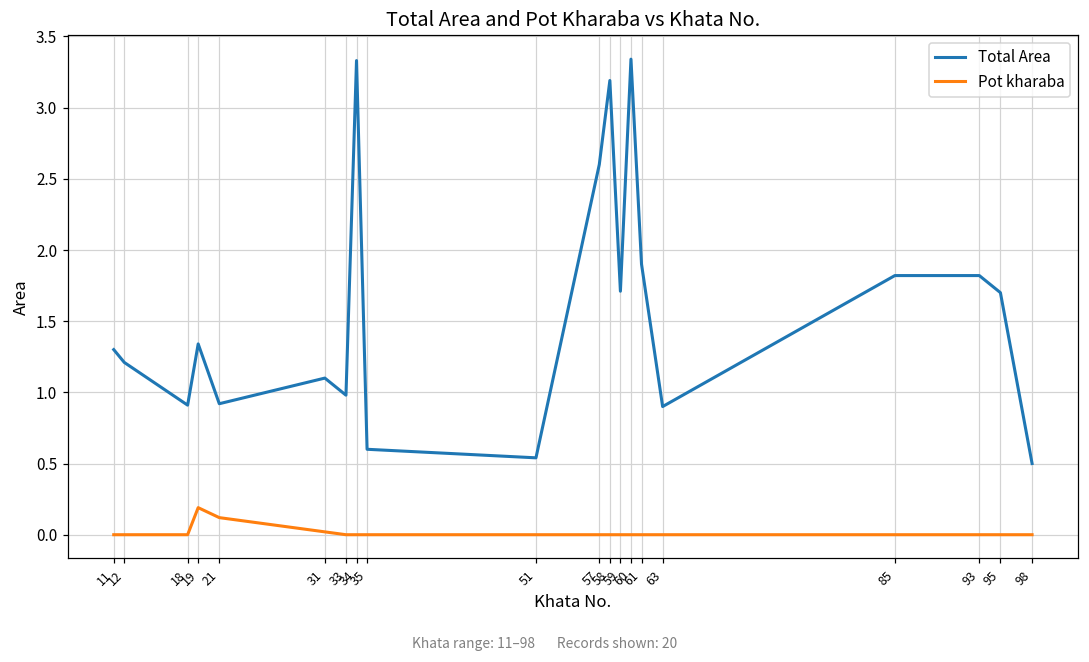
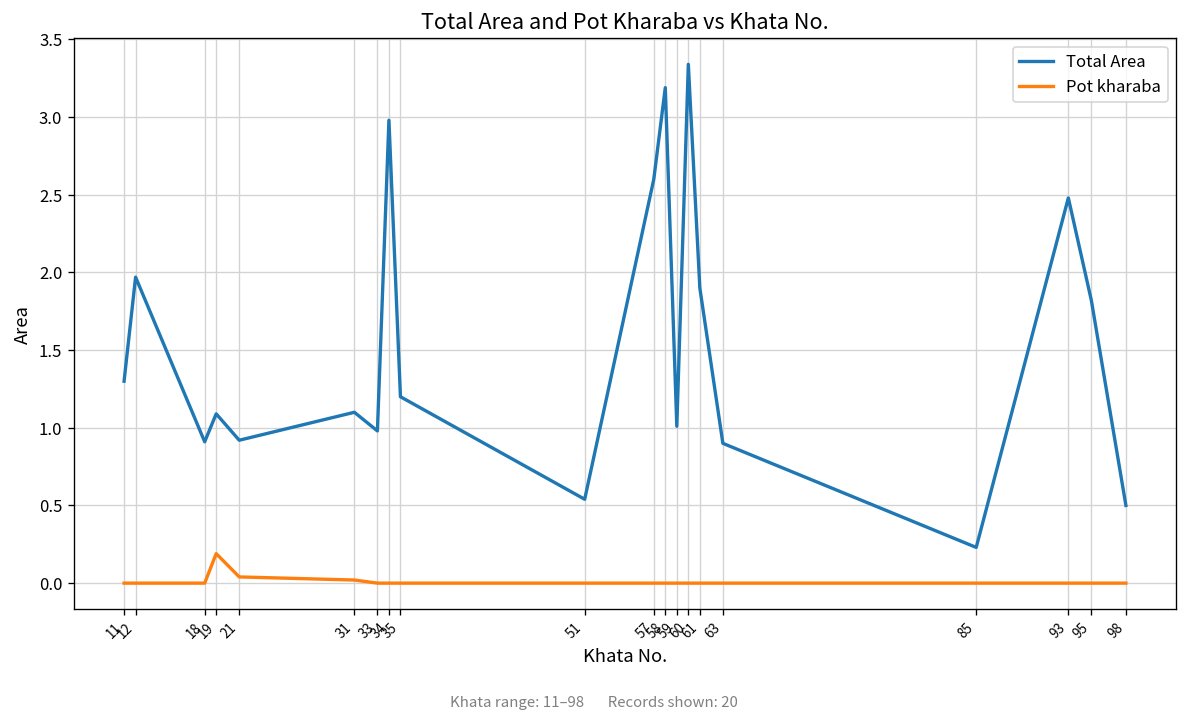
  {
    "Total Area": {
      "11": 1.30,
-     "12": 1.21,
+     "12": 1.97,
      "18": 0.91,
-     "19": 1.34,
+     "19": 1.09,
      "21": 0.92,
      "31": 1.10,
      "33": 0.98,
-     "34": 3.33,
-     "35": 0.6,
+     "34": 2.98,
+     "35": 1.2,
      "51": 0.54,
      "57": 2.60,
      "58": 3.19,
-     "59": 1.71,
+     "59": 1.01,
      "60": 3.34,
      "61": 1.90,
      "63": 0.90,
-     "85": 1.82,
-     "93": 1.82,
-     "95": 1.70,
+     "85": 0.23,
+     "93": 2.48,
+     "95": 1.82,
      "98": 0.50
    },
    "Pot kharaba": {
      "11": 0.00,
      "12": 0.00,
      "18": 0.00,
      "19": 0.19,
-     "21": 0.12,
+     "21": 0.04,
      "31": 0.02,
      "33": 0.00,
      "34": 0.00,
      "35": 0.00,
      "51": 0.00,
      "57": 0.00,
      "58": 0.00,
      "59": 0.00,
      "60": 0.00,
      "61": 0.00,
      "63": 0.00,
      "85": 0.00,
      "93": 0.00,
      "95": 0.00,
      "98": 0.00
    }
  }
